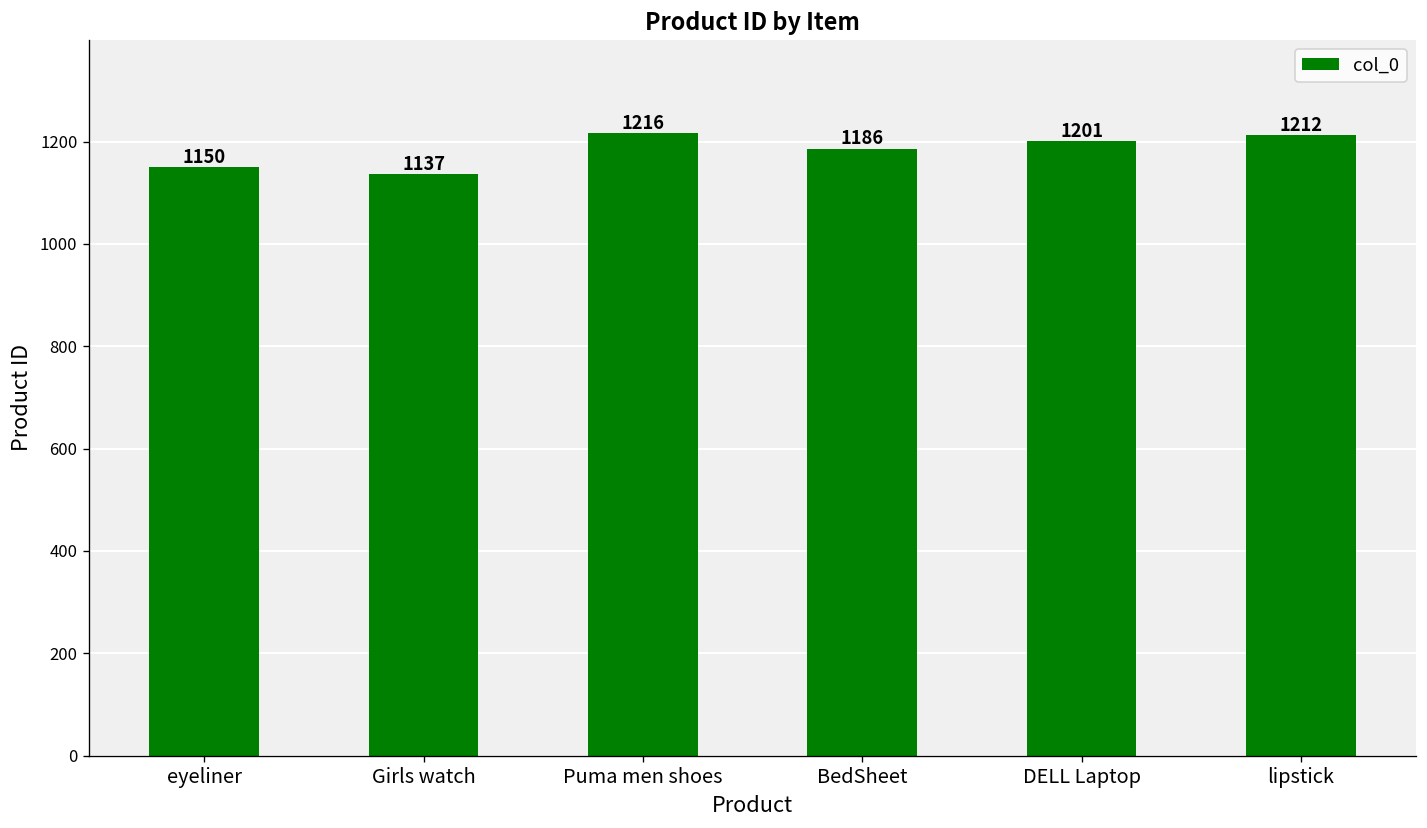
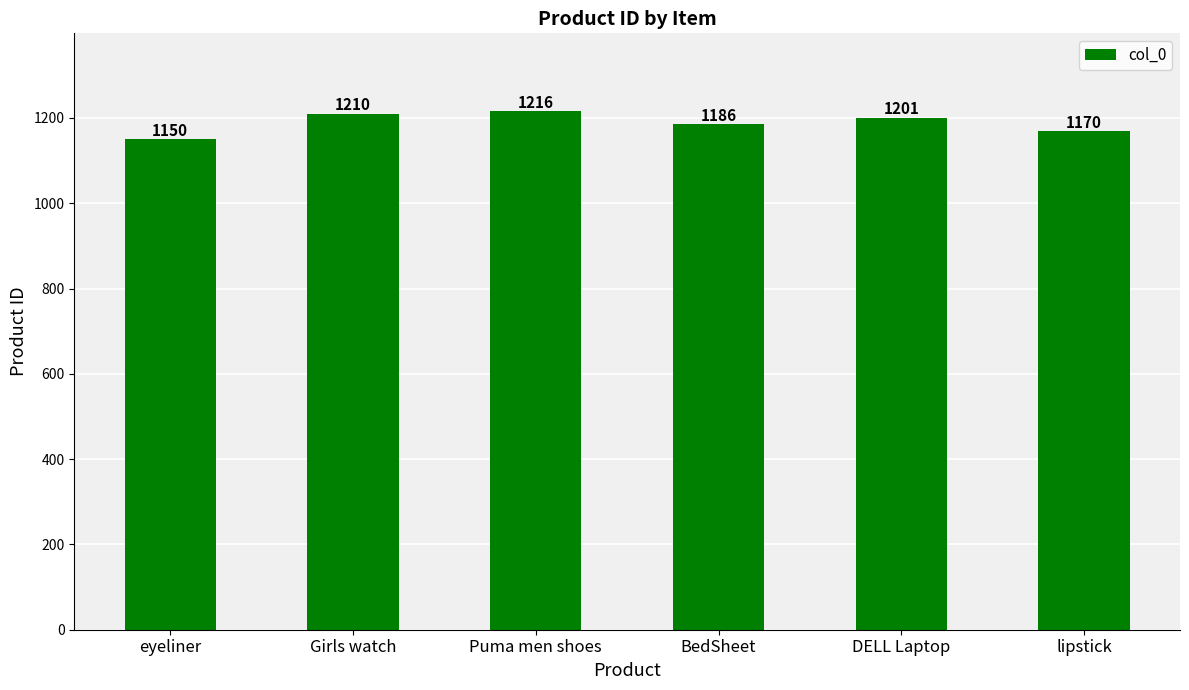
  {
    "eyeliner": 1150,
-   "Girls watch": 1137,
+   "Girls watch": 1210,
    "Puma men shoes": 1216,
    "BedSheet": 1186,
    "DELL Laptop": 1201,
-   "lipstick": 1212
+   "lipstick": 1170
  }
